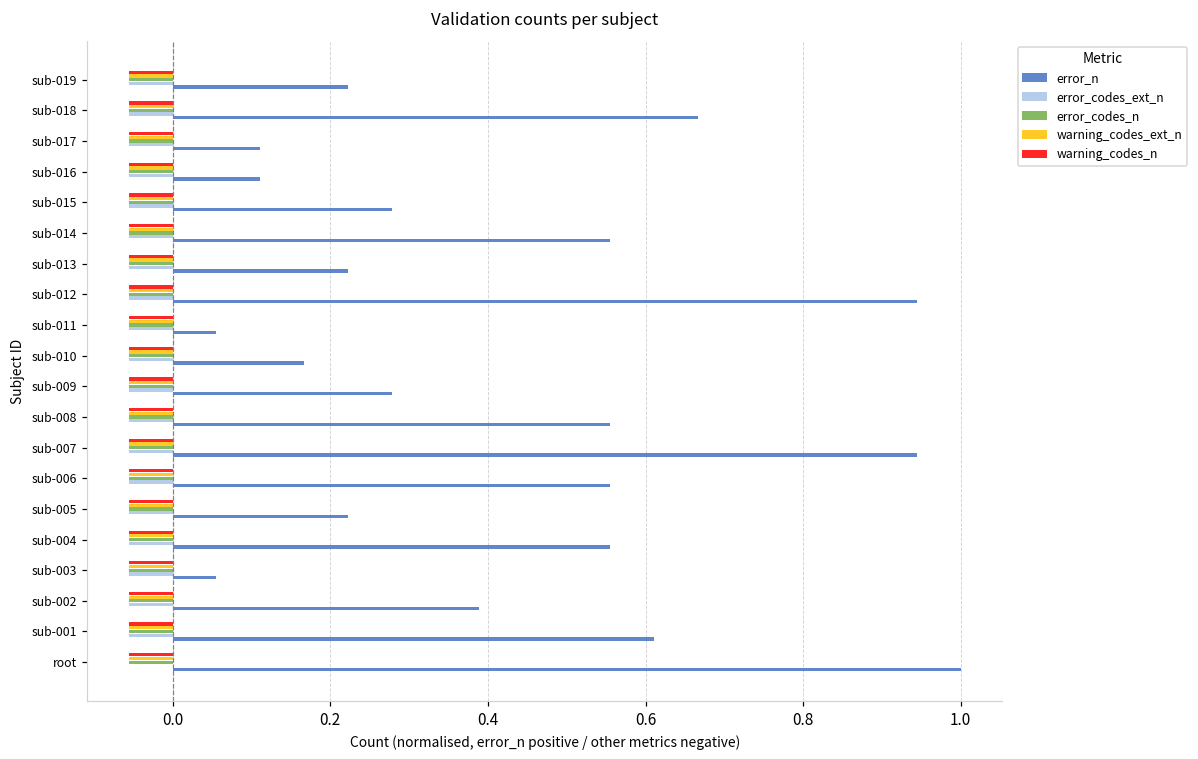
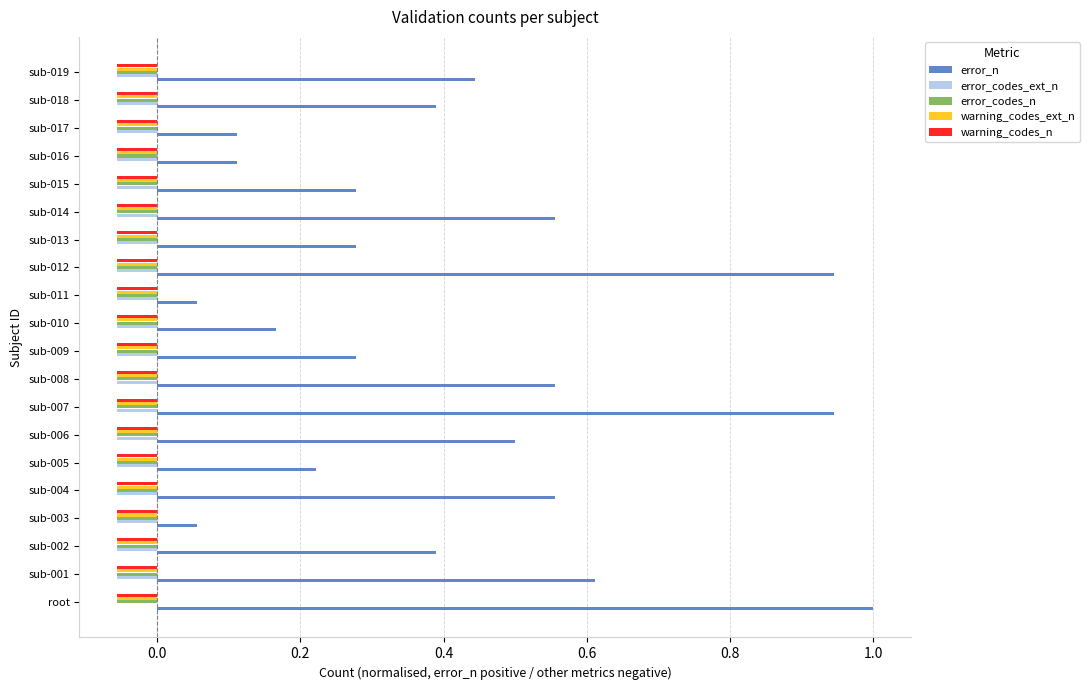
  {
    "error_n": {
-     "sub-019": 0.22,
-     "sub-018": 0.67,
+     "sub-019": 0.44,
+     "sub-018": 0.39,
      "sub-017": 0.11,
      "sub-016": 0.11,
      "sub-015": 0.28,
      "sub-014": 0.56,
-     "sub-013": 0.22,
+     "sub-013": 0.28,
      "sub-012": 0.94,
      "sub-011": 0.06,
      "sub-010": 0.17,
      "sub-009": 0.28,
      "sub-008": 0.56,
      "sub-007": 0.94,
-     "sub-006": 0.56,
+     "sub-006": 0.50,
      "sub-005": 0.22,
      "sub-004": 0.56,
      "sub-003": 0.06,
      "sub-002": 0.39,
      "sub-001": 0.61,
      "root": 1.00
    },
    "error_codes_ext_n": {
      "sub-019": -0.06,
      "sub-018": -0.06,
      "sub-017": -0.06,
      "sub-016": -0.06,
      "sub-015": -0.06,
      "sub-014": -0.06,
      "sub-013": -0.06,
      "sub-012": -0.06,
      "sub-011": -0.06,
      "sub-010": -0.06,
      "sub-009": -0.06,
      "sub-008": -0.06,
      "sub-007": -0.06,
      "sub-006": -0.06,
      "sub-005": -0.06,
      "sub-004": -0.06,
      "sub-003": -0.06,
      "sub-002": -0.06,
      "sub-001": -0.06,
      "root": 0.00
    },
    "error_codes_n": {
      "sub-019": -0.06,
      "sub-018": -0.06,
      "sub-017": -0.06,
      "sub-016": -0.06,
      "sub-015": -0.06,
      "sub-014": -0.06,
      "sub-013": -0.06,
      "sub-012": -0.06,
      "sub-011": -0.06,
      "sub-010": -0.06,
      "sub-009": -0.06,
      "sub-008": -0.06,
      "sub-007": -0.06,
      "sub-006": -0.06,
      "sub-005": -0.06,
      "sub-004": -0.06,
      "sub-003": -0.06,
      "sub-002": -0.06,
      "sub-001": -0.06,
      "root": -0.06
    },
    "warning_codes_ext_n": {
      "sub-019": -0.06,
      "sub-018": -0.06,
      "sub-017": -0.06,
      "sub-016": -0.06,
      "sub-015": -0.06,
      "sub-014": -0.06,
      "sub-013": -0.06,
      "sub-012": -0.06,
      "sub-011": -0.06,
      "sub-010": -0.06,
      "sub-009": -0.06,
      "sub-008": -0.06,
      "sub-007": -0.06,
      "sub-006": -0.06,
      "sub-005": -0.06,
      "sub-004": -0.06,
      "sub-003": -0.06,
      "sub-002": -0.06,
      "sub-001": -0.06,
      "root": -0.06
    },
    "warning_codes_n": {
      "sub-019": -0.06,
      "sub-018": -0.06,
      "sub-017": -0.06,
      "sub-016": -0.06,
      "sub-015": -0.06,
      "sub-014": -0.06,
      "sub-013": -0.06,
      "sub-012": -0.06,
      "sub-011": -0.06,
      "sub-010": -0.06,
      "sub-009": -0.06,
      "sub-008": -0.06,
      "sub-007": -0.06,
      "sub-006": -0.06,
      "sub-005": -0.06,
      "sub-004": -0.06,
      "sub-003": -0.06,
      "sub-002": -0.06,
      "sub-001": -0.06,
      "root": -0.06
    }
  }
